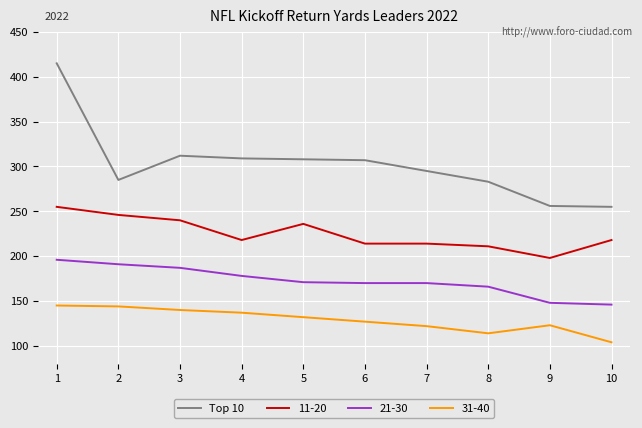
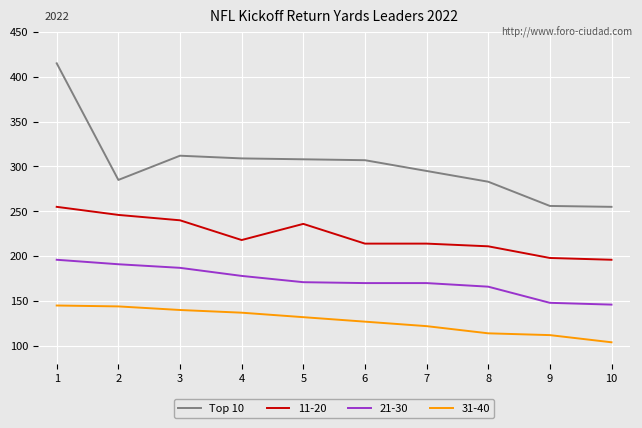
  {
    "Top 10": {
      "1": 420,
      "2": 290,
      "3": 310,
      "4": 310,
      "5": 310,
      "6": 310,
      "7": 300,
      "8": 280,
      "9": 260,
      "10": 260
    },
    "11-20": {
      "1": 260,
      "2": 250,
      "3": 240,
      "4": 220,
      "5": 240,
      "6": 210,
      "7": 210,
      "8": 210,
      "9": 200,
-     "10": 220
+     "10": 200
    },
    "21-30": {
      "1": 200,
      "2": 190,
      "3": 190,
      "4": 180,
      "5": 170,
      "6": 170,
      "7": 170,
      "8": 170,
      "9": 150,
      "10": 150
    },
    "31-40": {
      "1": 150,
      "2": 140,
      "3": 140,
      "4": 140,
      "5": 130,
      "6": 130,
      "7": 120,
      "8": 110,
-     "9": 120,
+     "9": 110,
      "10": 100
    }
  }
